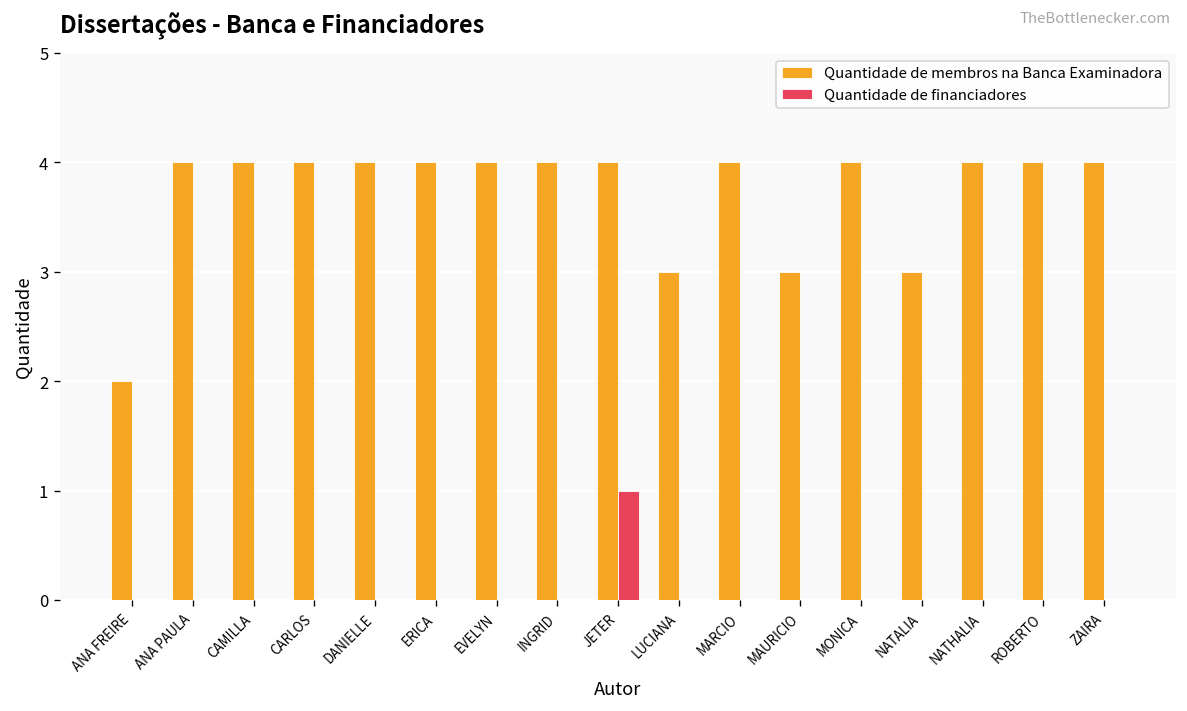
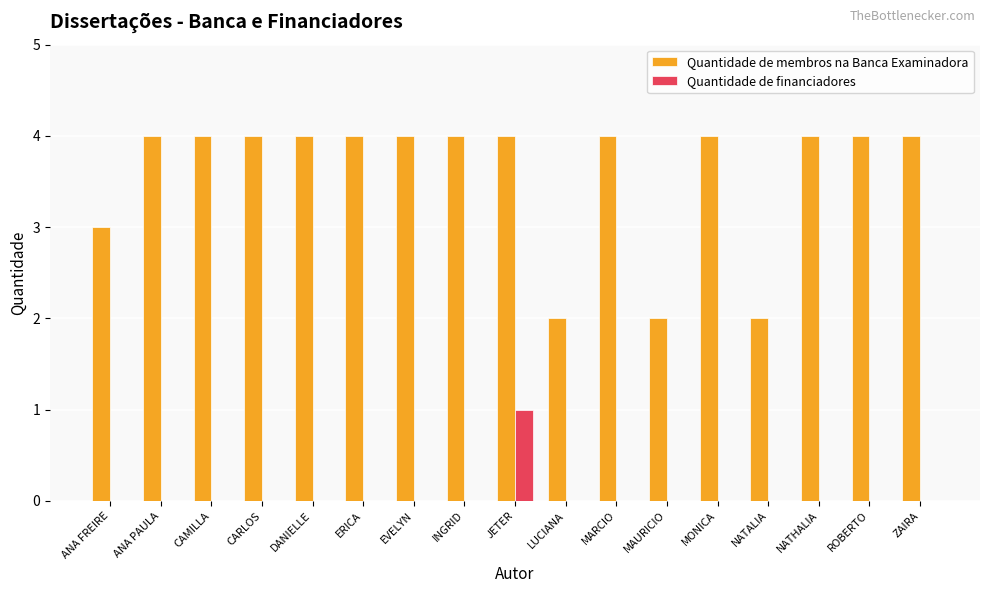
  {
    "Quantidade de membros na Banca Examinadora": {
-     "ANA FREIRE": 2,
+     "ANA FREIRE": 3,
      "ANA PAULA": 4,
      "CAMILLA": 4,
      "CARLOS": 4,
      "DANIELLE": 4,
      "ERICA": 4,
      "EVELYN": 4,
      "INGRID": 4,
      "JETER": 4,
-     "LUCIANA": 3,
+     "LUCIANA": 2,
      "MARCIO": 4,
-     "MAURICIO": 3,
+     "MAURICIO": 2,
      "MONICA": 4,
-     "NATALIA": 3,
+     "NATALIA": 2,
      "NATHALIA": 4,
      "ROBERTO": 4,
      "ZAIRA": 4
    },
    "Quantidade de financiadores": {
      "ANA FREIRE": 0,
      "ANA PAULA": 0,
      "CAMILLA": 0,
      "CARLOS": 0,
      "DANIELLE": 0,
      "ERICA": 0,
      "EVELYN": 0,
      "INGRID": 0,
      "JETER": 1,
      "LUCIANA": 0,
      "MARCIO": 0,
      "MAURICIO": 0,
      "MONICA": 0,
      "NATALIA": 0,
      "NATHALIA": 0,
      "ROBERTO": 0,
      "ZAIRA": 0
    }
  }
